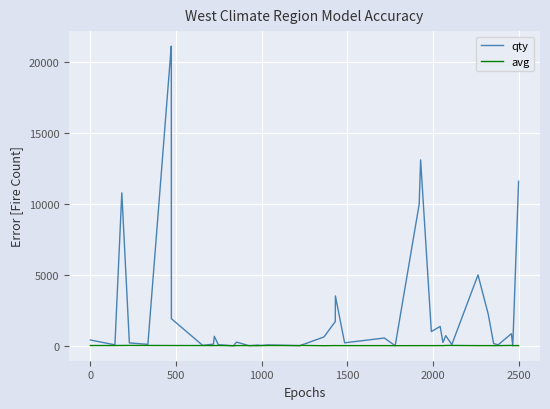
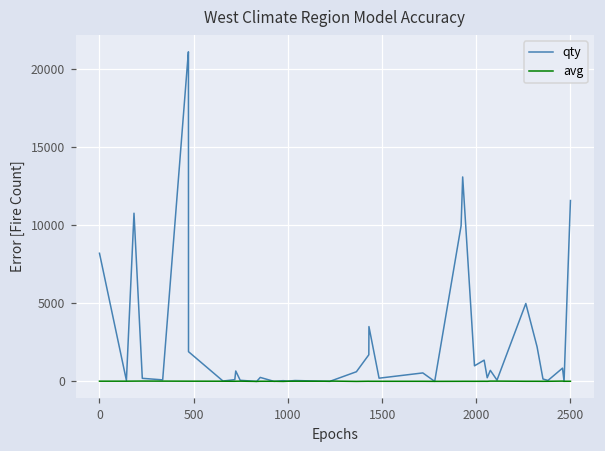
  {
    "qty": {
-     "0": 400,
+     "0": 8200,
      "2500": 11600
    },
    "avg": {
      "0": 0,
      "2500": 0
    }
  }
